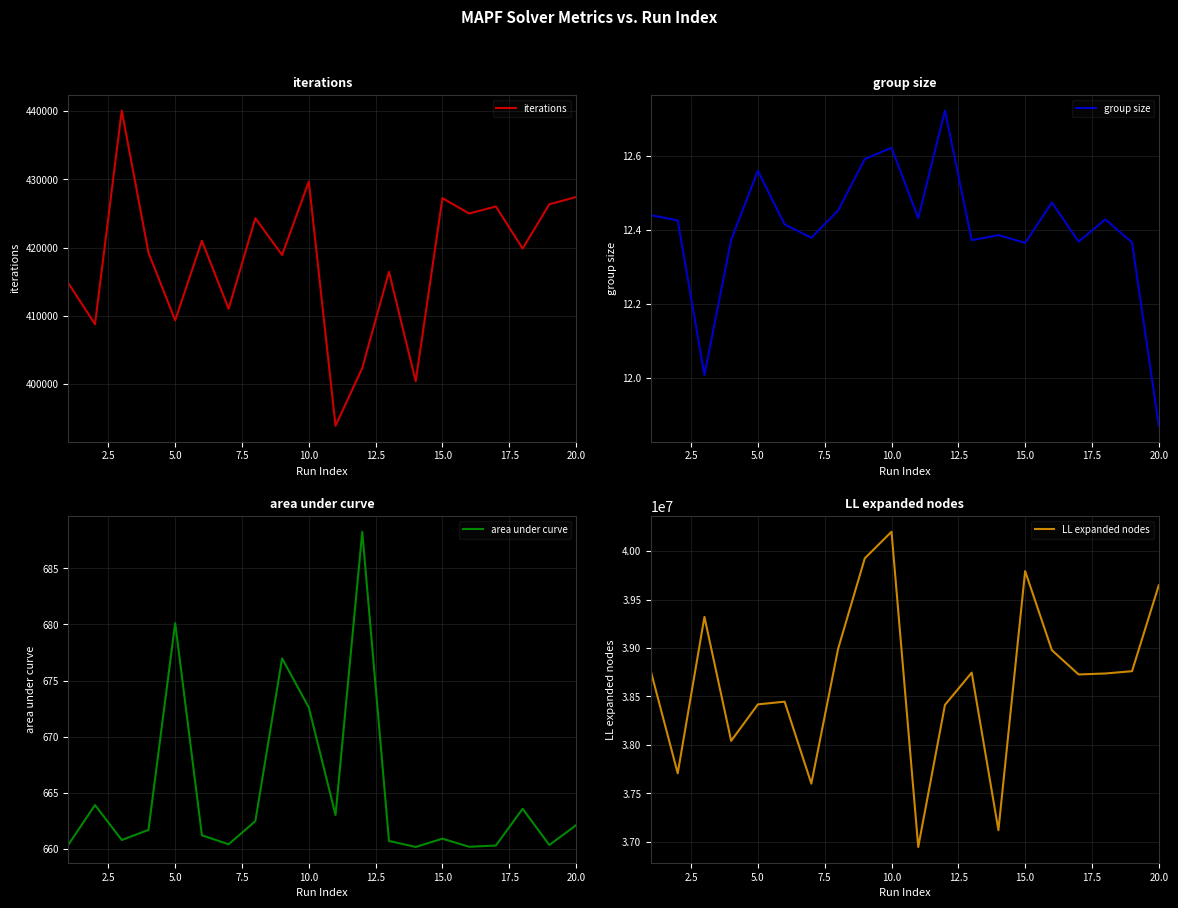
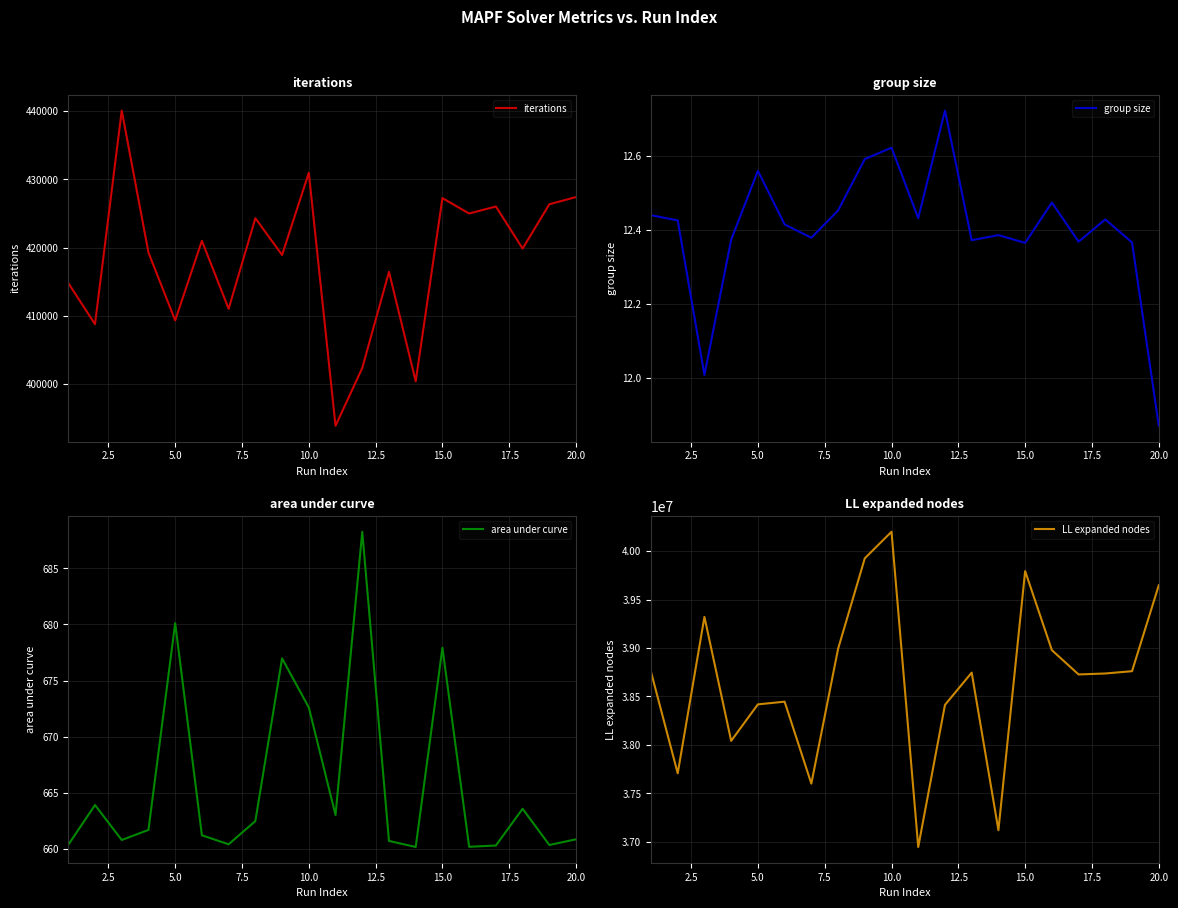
  {
    "iterations": {
      "5.0": 409000,
-     "10.0": 430000,
+     "10.0": 431000,
      "15.0": 427000,
      "20.0": 427000
    },
    "group size": {
      "5.0": 12.56,
      "10.0": 12.62,
      "15.0": 12.37,
      "20.0": 11.87
    },
    "area under curve": {
      "5.0": 680.1,
      "10.0": 672.6,
-     "15.0": 660.9,
-     "20.0": 662.1
+     "15.0": 677.9,
+     "20.0": 660.9
    },
    "LL expanded nodes": {
      "5.0": 38400000,
      "10.0": 40200000,
      "15.0": 39800000,
      "20.0": 39600000
    }
  }
